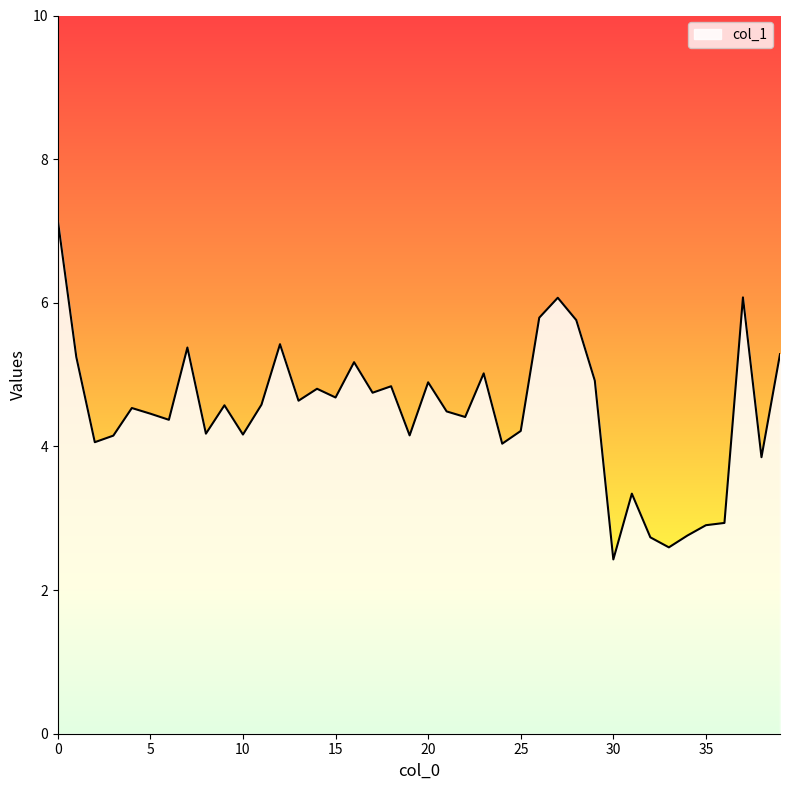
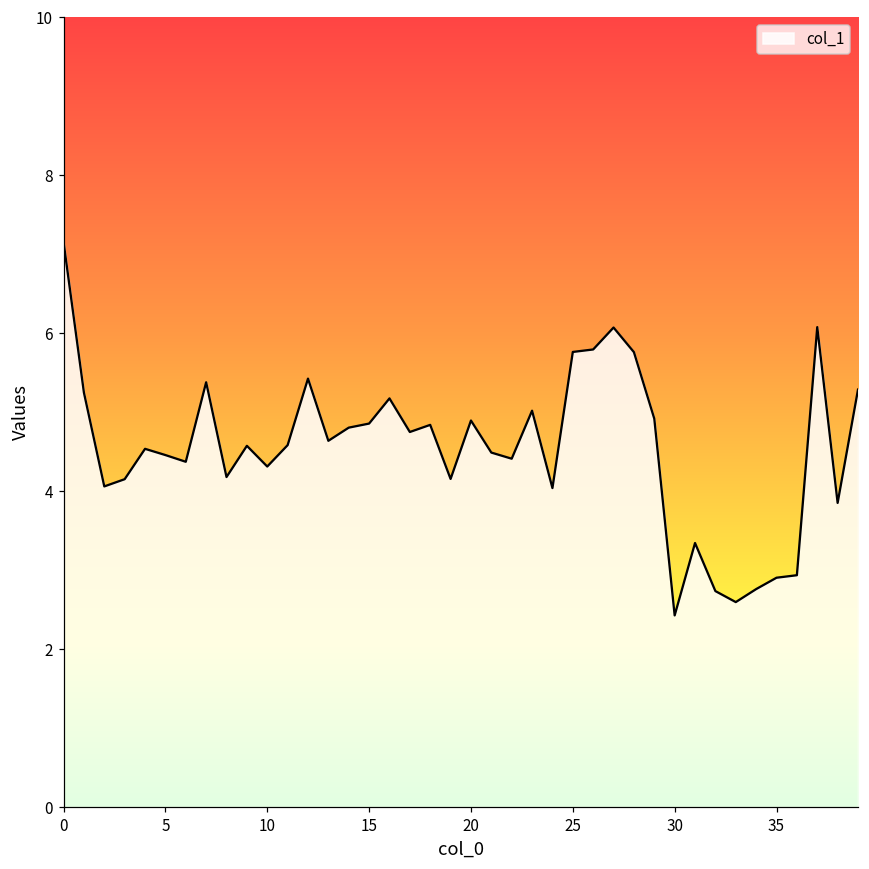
  {
    "0": 7.2,
    "5": 4.5,
-   "10": 4.2,
-   "15": 4.7,
+   "10": 4.3,
+   "15": 4.9,
    "20": 4.9,
-   "25": 4.2,
+   "25": 5.8,
    "30": 2.4,
    "35": 2.9
  }
